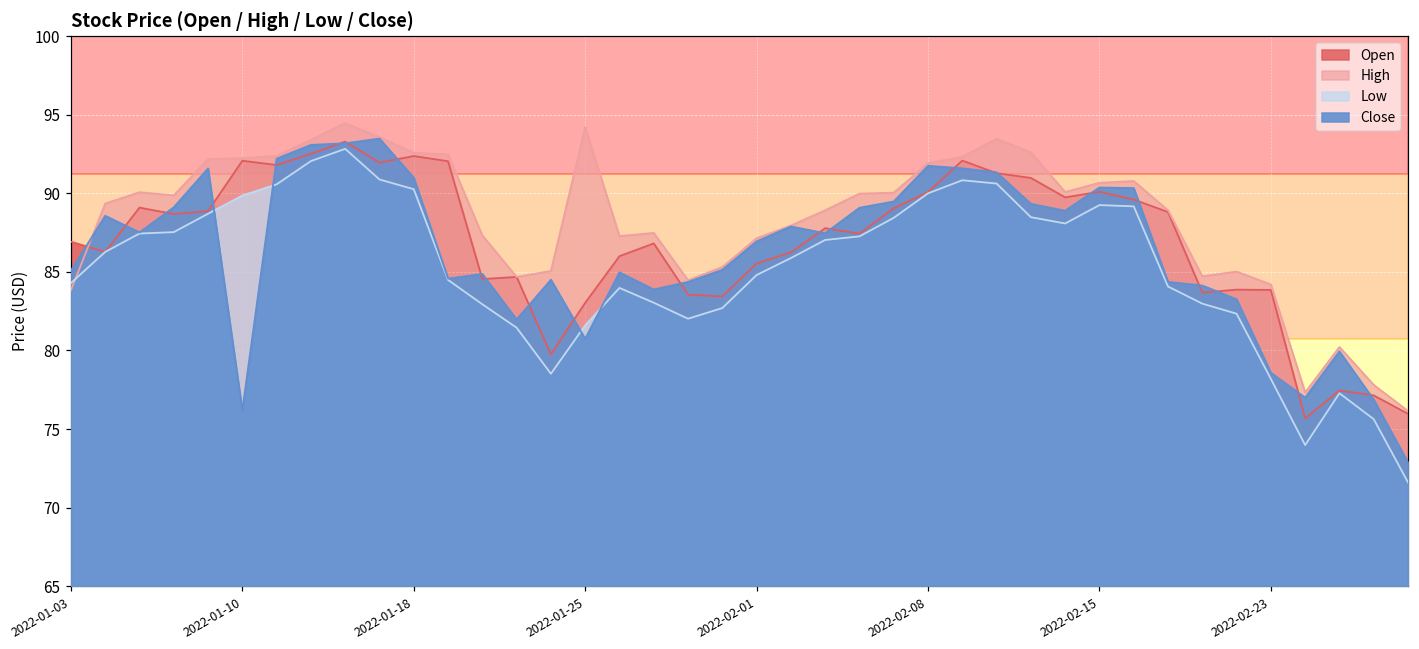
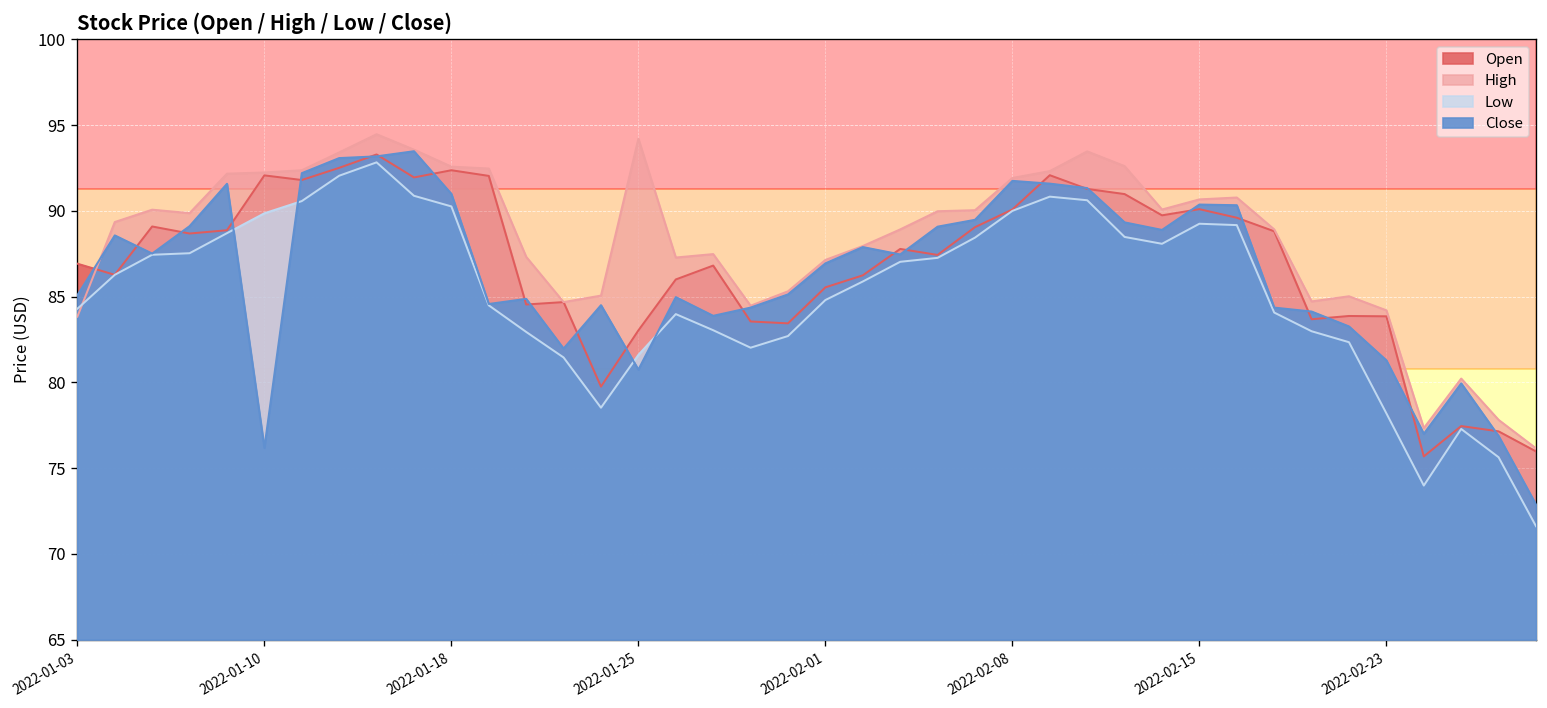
  {
    "Open": {
      "2022-01-03": 86.9,
      "2022-01-18": 92.4,
      "2022-01-25": 83.0,
      "2022-02-01": 85.5,
      "2022-02-15": 90.1,
      "2022-02-23": 83.9
    },
    "High": {
      "2022-01-03": 83.8,
      "2022-01-18": 92.6,
      "2022-01-25": 94.2,
      "2022-02-01": 87.1,
      "2022-02-15": 90.7,
      "2022-02-23": 84.2
    },
    "Low": {
      "2022-01-03": 84.3,
      "2022-01-10": 89.9,
      "2022-01-18": 90.3,
      "2022-01-25": 81.6,
      "2022-02-01": 84.8,
      "2022-02-15": 89.3,
      "2022-02-23": 78.2
    },
    "Close": {
      "2022-01-03": 85.1,
      "2022-01-10": 76.2,
      "2022-01-18": 91.0,
      "2022-01-25": 80.7,
      "2022-02-01": 86.9,
      "2022-02-15": 90.4,
-     "2022-02-23": 78.6
+     "2022-02-23": 81.3
    }
  }
